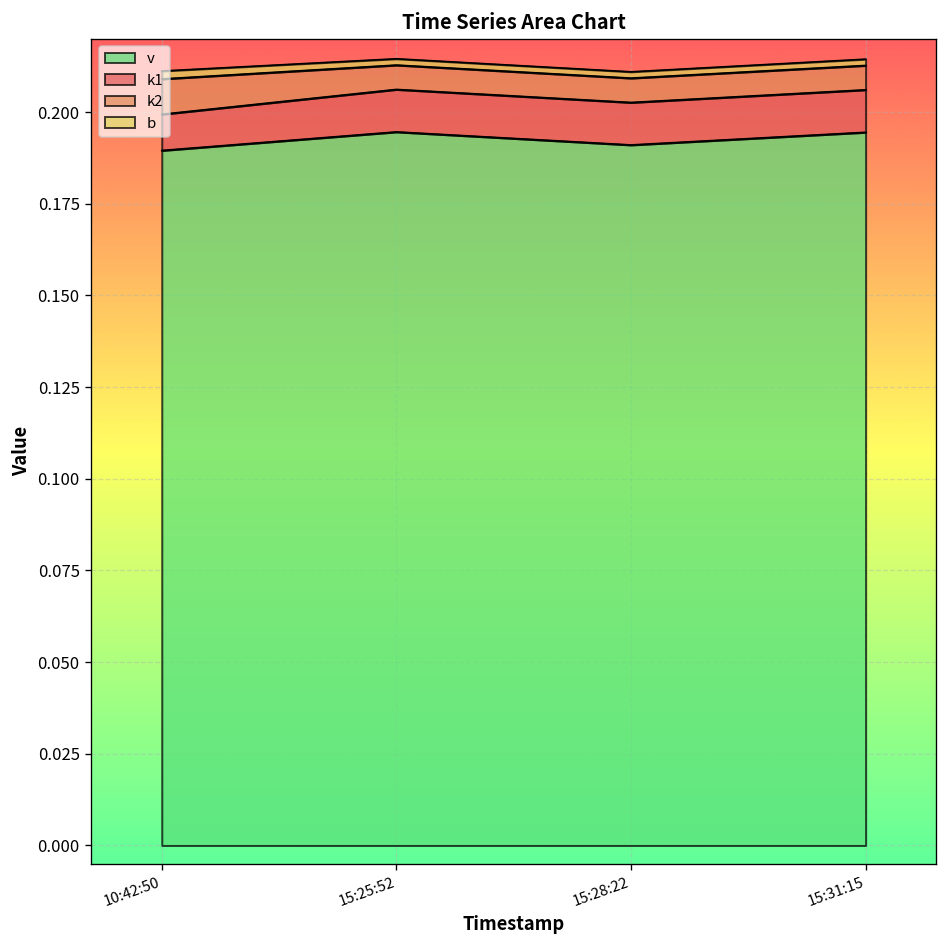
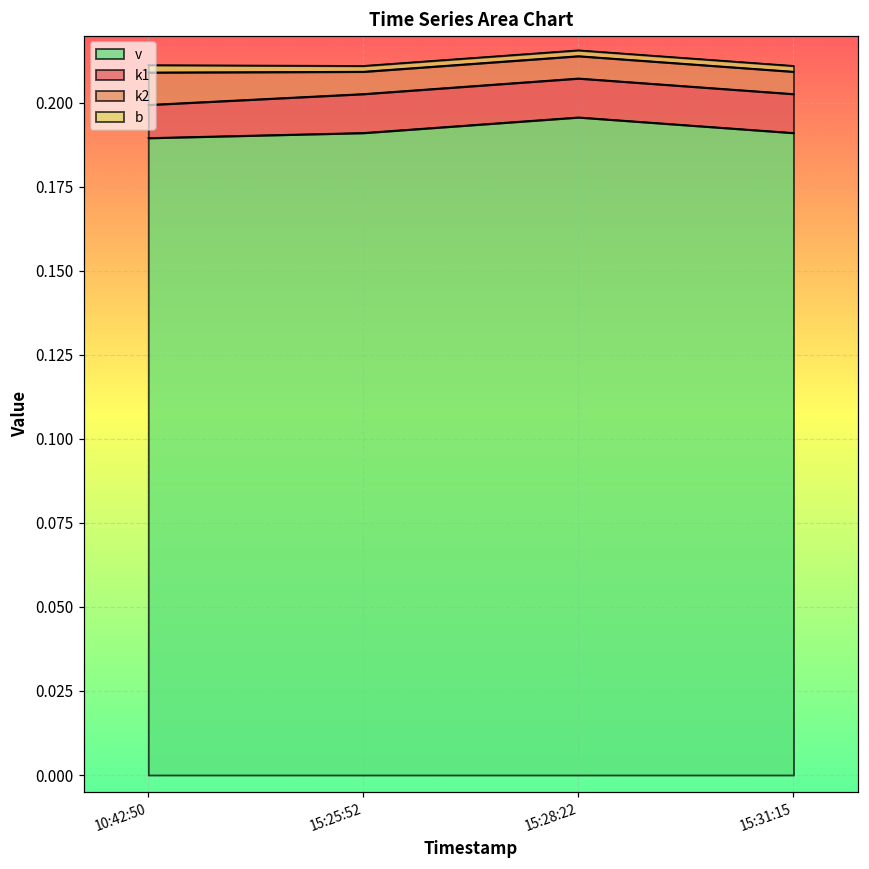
  {
    "v": {
      "10:42:50": 0.190,
-     "15:25:52": 0.195,
-     "15:28:22": 0.191,
-     "15:31:15": 0.195
+     "15:25:52": 0.191,
+     "15:28:22": 0.196,
+     "15:31:15": 0.191
    },
    "b": {
      "15:25:52": 0.002,
      "15:28:22": 0.002,
      "15:31:15": 0.002
    }
  }
